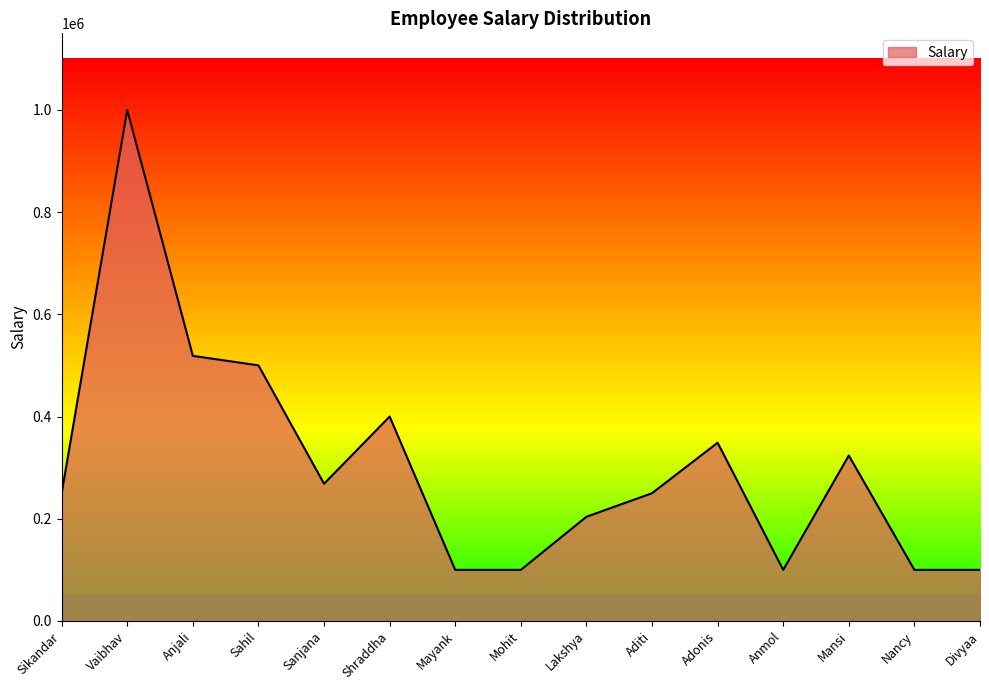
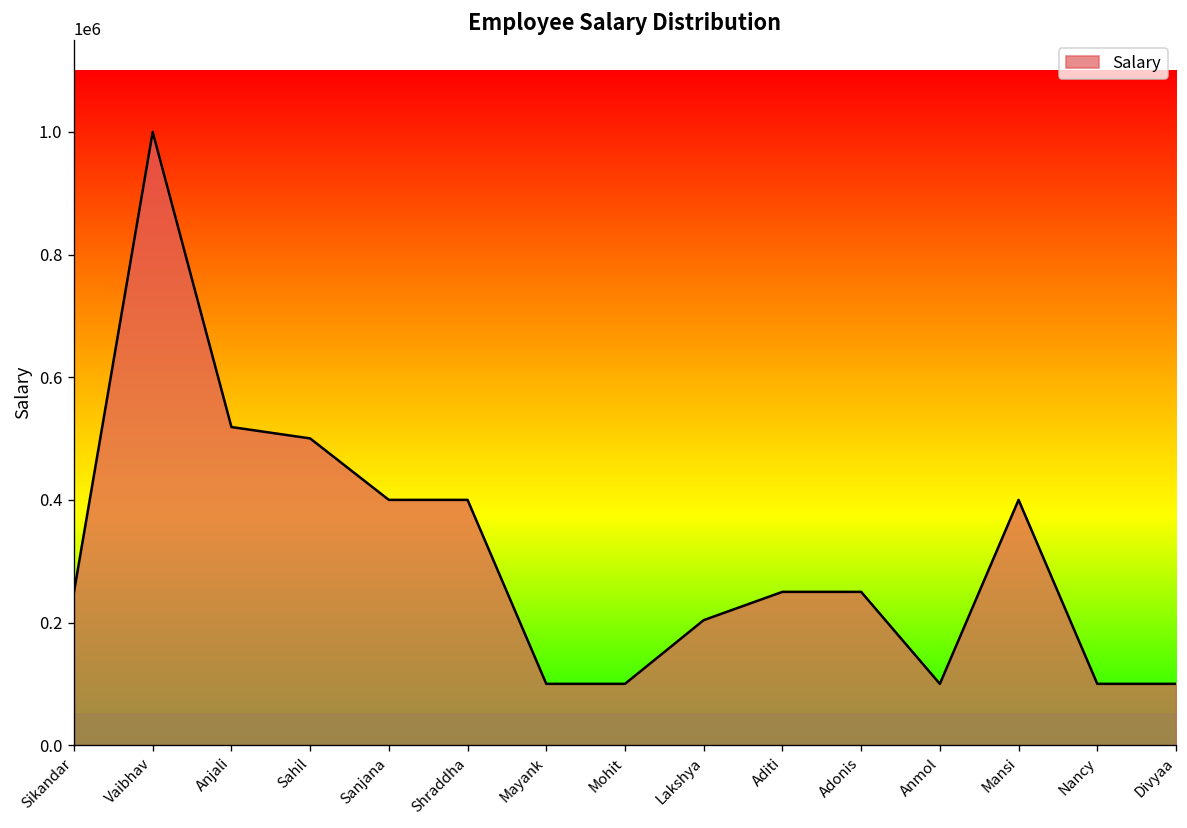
  {
    "Sikandar": 250000,
    "Vaibhav": 1000000,
    "Anjali": 520000,
    "Sahil": 500000,
-   "Sanjana": 270000,
+   "Sanjana": 400000,
    "Shraddha": 400000,
    "Mayank": 100000,
    "Mohit": 100000,
    "Lakshya": 200000,
    "Aditi": 250000,
-   "Adonis": 350000,
+   "Adonis": 250000,
    "Anmol": 100000,
-   "Mansi": 320000,
+   "Mansi": 400000,
    "Nancy": 100000,
    "Divyaa": 100000
  }
